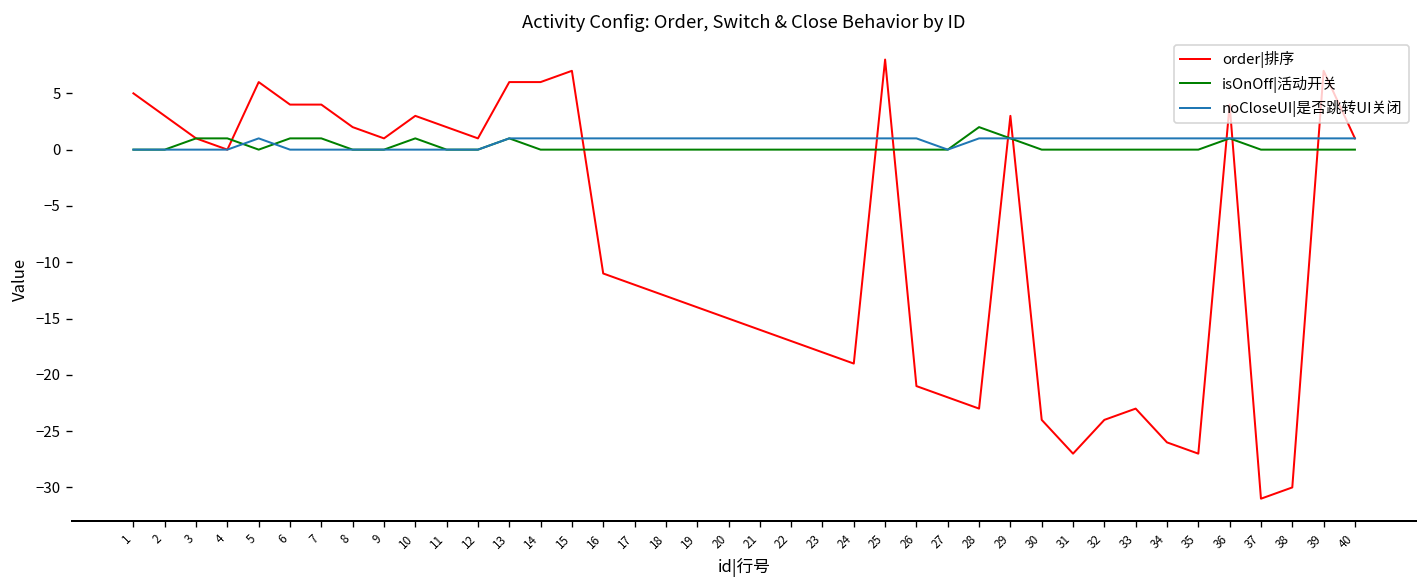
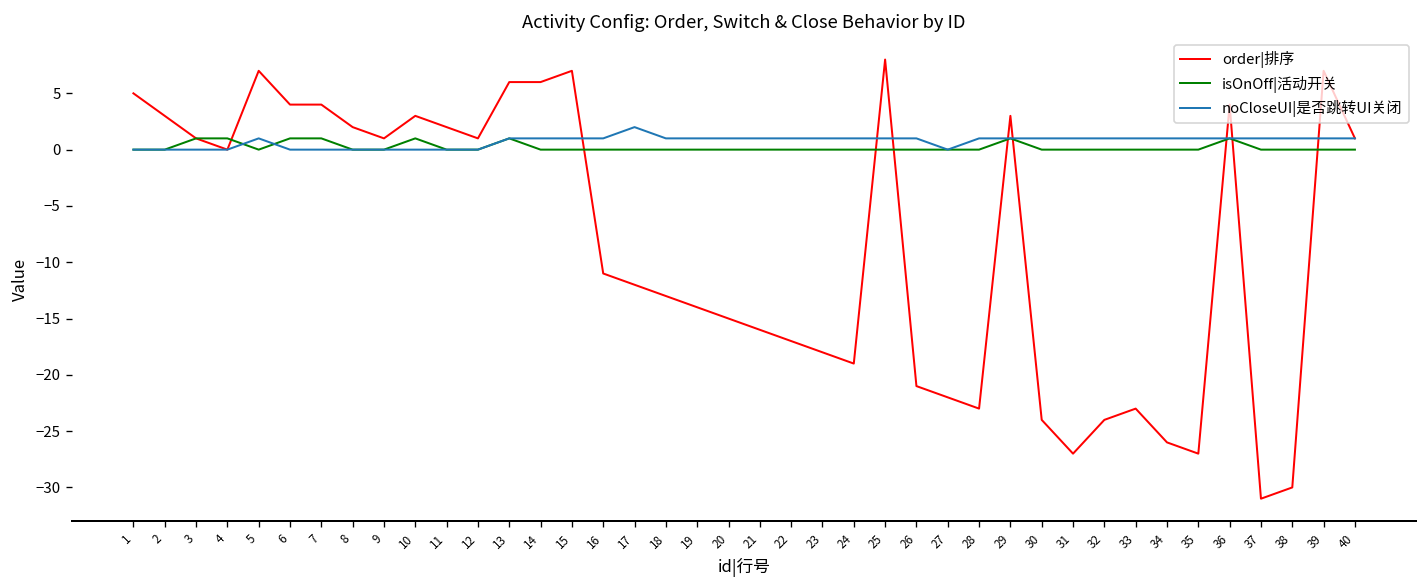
  {
    "order|排序": {
      "1": 5,
      "2": 3,
-     "5": 6,
+     "5": 7,
      "6": 4,
      "7": 4,
      "8": 2,
      "9": 1,
      "10": 3,
      "11": 2,
      "12": 1,
      "13": 6,
      "14": 6,
      "15": 7,
      "16": -11,
      "17": -12,
      "18": -13,
      "19": -14,
      "20": -15,
      "21": -16,
      "22": -17,
      "23": -18,
      "24": -19,
      "25": 8,
      "26": -21,
      "27": -22,
      "28": -23,
      "29": 3,
      "30": -24,
      "31": -27,
      "32": -24,
      "33": -23,
      "34": -26,
      "35": -27,
      "37": -31,
      "38": -30
    },
    "isOnOff|活动开关": {
      "4": 1,
      "5": 0,
      "6": 1,
      "7": 1,
      "10": 1,
      "14": 0,
      "15": 0,
      "16": 0,
      "17": 0,
      "18": 0,
      "19": 0,
      "20": 0,
      "21": 0,
      "22": 0,
      "23": 0,
      "24": 0,
      "25": 0,
      "26": 0,
-     "28": 2,
+     "28": 0,
      "30": 0,
      "31": 0,
      "32": 0,
      "33": 0,
      "34": 0,
      "35": 0,
      "37": 0,
      "38": 0,
      "39": 0,
      "40": 0
    },
    "noCloseUI|是否跳转UI关闭": {
      "3": 0,
      "5": 1,
      "6": 0,
      "7": 0,
      "10": 0,
      "14": 1,
      "15": 1,
      "16": 1,
-     "17": 1,
+     "17": 2,
      "18": 1,
      "19": 1,
      "20": 1,
      "21": 1,
      "22": 1,
      "23": 1,
      "24": 1,
      "25": 1,
      "26": 1,
      "28": 1,
      "30": 1,
      "31": 1,
      "32": 1,
      "33": 1,
      "34": 1,
      "35": 1,
      "37": 1,
      "38": 1,
      "39": 1
    }
  }
